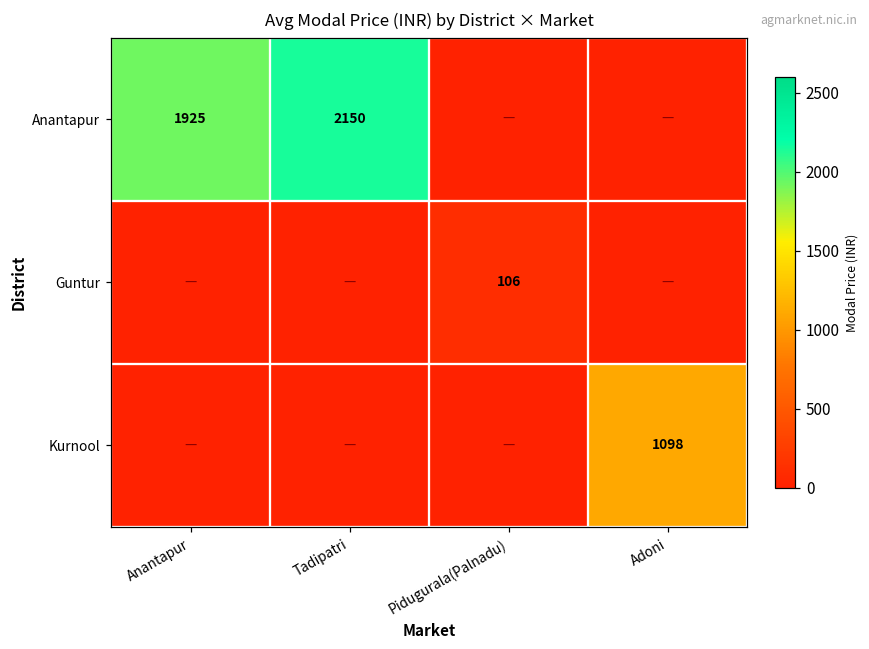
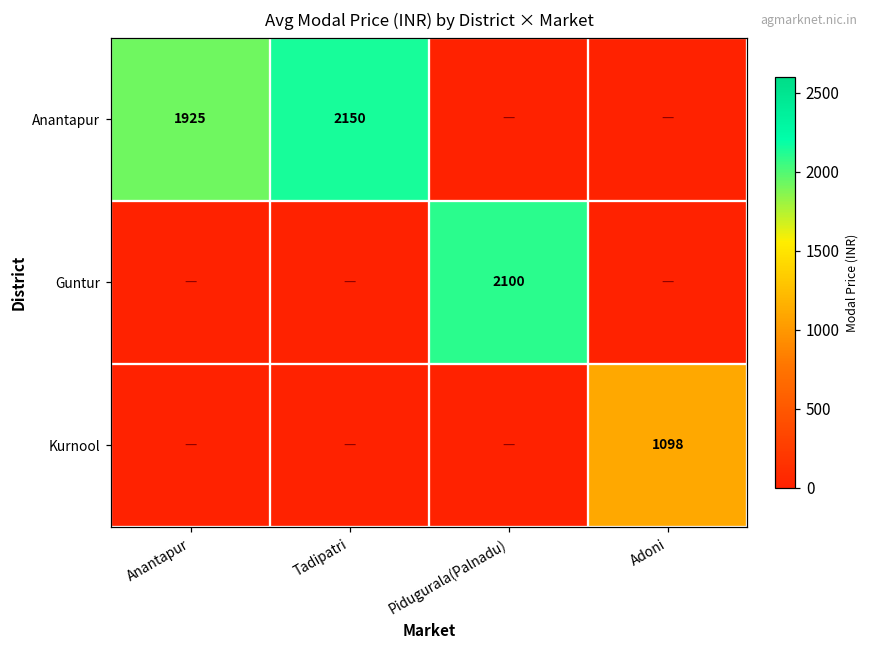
  {
    "Anantapur": {
      "Anantapur": 1925,
      "Tadipatri": 2150
    },
    "Guntur": {
-     "Pidugurala(Palnadu)": 106
+     "Pidugurala(Palnadu)": 2100
    },
    "Kurnool": {
      "Adoni": 1098
    }
  }
